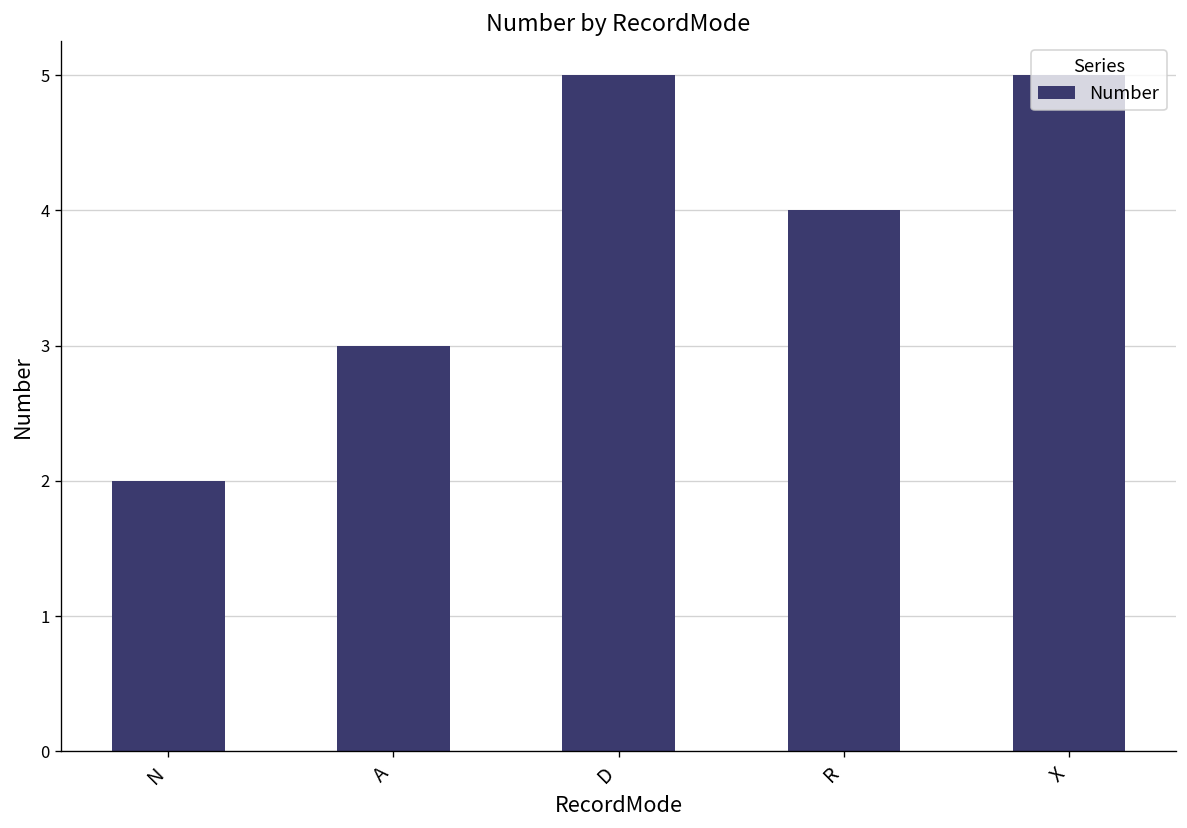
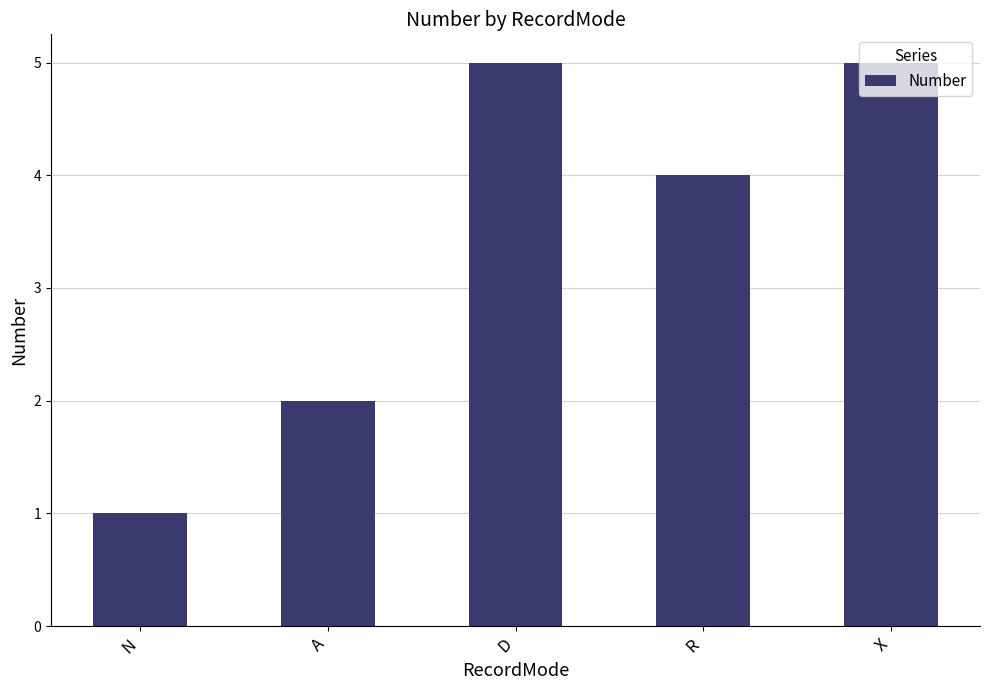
  {
-   "N": 2,
-   "A": 3,
+   "N": 1,
+   "A": 2,
    "D": 5,
    "R": 4
  }
